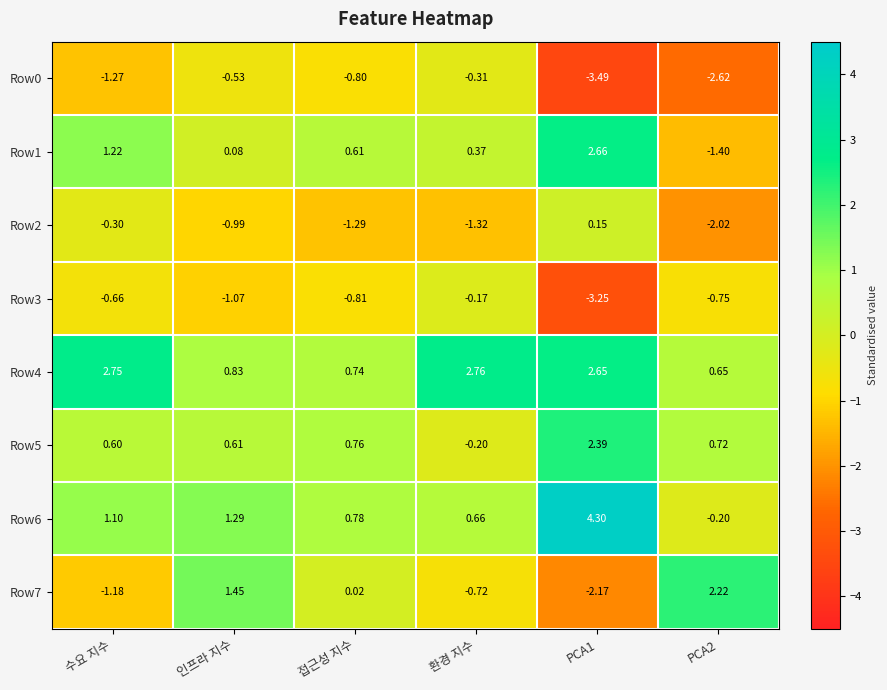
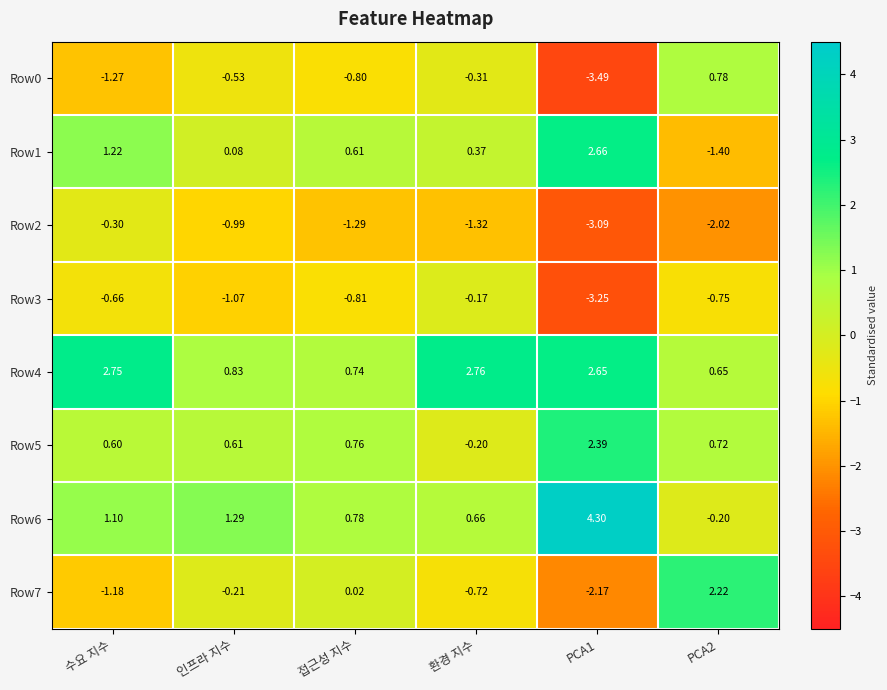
  {
    "Row0": {
      "수요 지수": -1.27,
      "인프라 지수": -0.53,
      "접근성 지수": -0.80,
      "환경 지수": -0.31,
      "PCA1": -3.49,
-     "PCA2": -2.62
+     "PCA2": 0.78
    },
    "Row1": {
      "수요 지수": 1.22,
      "인프라 지수": 0.08,
      "접근성 지수": 0.61,
      "환경 지수": 0.37,
      "PCA1": 2.66,
      "PCA2": -1.40
    },
    "Row2": {
      "수요 지수": -0.30,
      "인프라 지수": -0.99,
      "접근성 지수": -1.29,
      "환경 지수": -1.32,
-     "PCA1": 0.15,
+     "PCA1": -3.09,
      "PCA2": -2.02
    },
    "Row3": {
      "수요 지수": -0.66,
      "인프라 지수": -1.07,
      "접근성 지수": -0.81,
      "환경 지수": -0.17,
      "PCA1": -3.25,
      "PCA2": -0.75
    },
    "Row4": {
      "수요 지수": 2.75,
      "인프라 지수": 0.83,
      "접근성 지수": 0.74,
      "환경 지수": 2.76,
      "PCA1": 2.65,
      "PCA2": 0.65
    },
    "Row5": {
      "수요 지수": 0.60,
      "인프라 지수": 0.61,
      "접근성 지수": 0.76,
      "환경 지수": -0.20,
      "PCA1": 2.39,
      "PCA2": 0.72
    },
    "Row6": {
      "수요 지수": 1.10,
      "인프라 지수": 1.29,
      "접근성 지수": 0.78,
      "환경 지수": 0.66,
      "PCA1": 4.30,
      "PCA2": -0.20
    },
    "Row7": {
      "수요 지수": -1.18,
-     "인프라 지수": 1.45,
+     "인프라 지수": -0.21,
      "접근성 지수": 0.02,
      "환경 지수": -0.72,
      "PCA1": -2.17,
      "PCA2": 2.22
    }
  }
